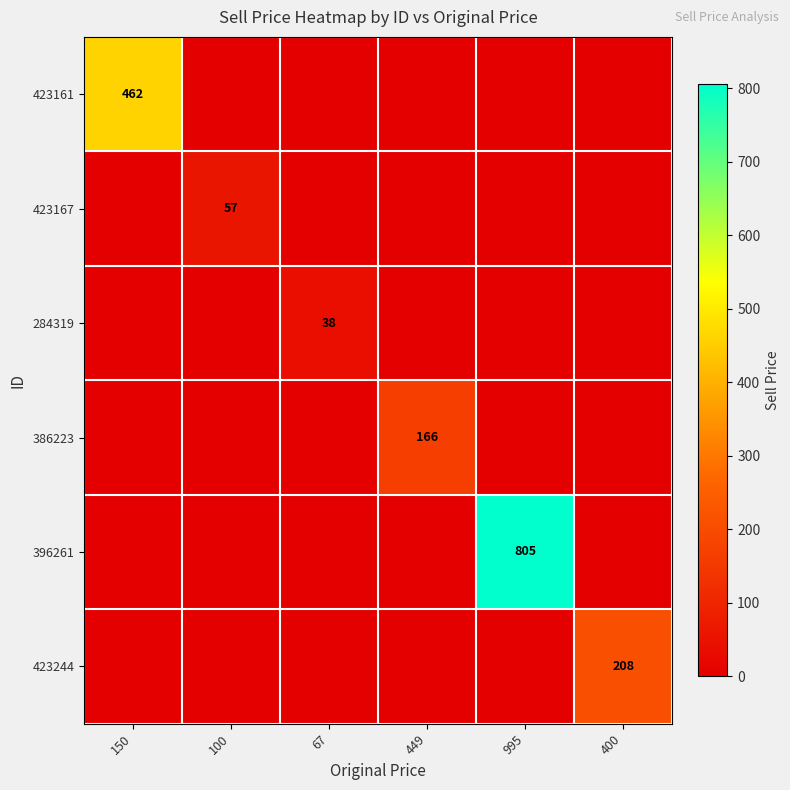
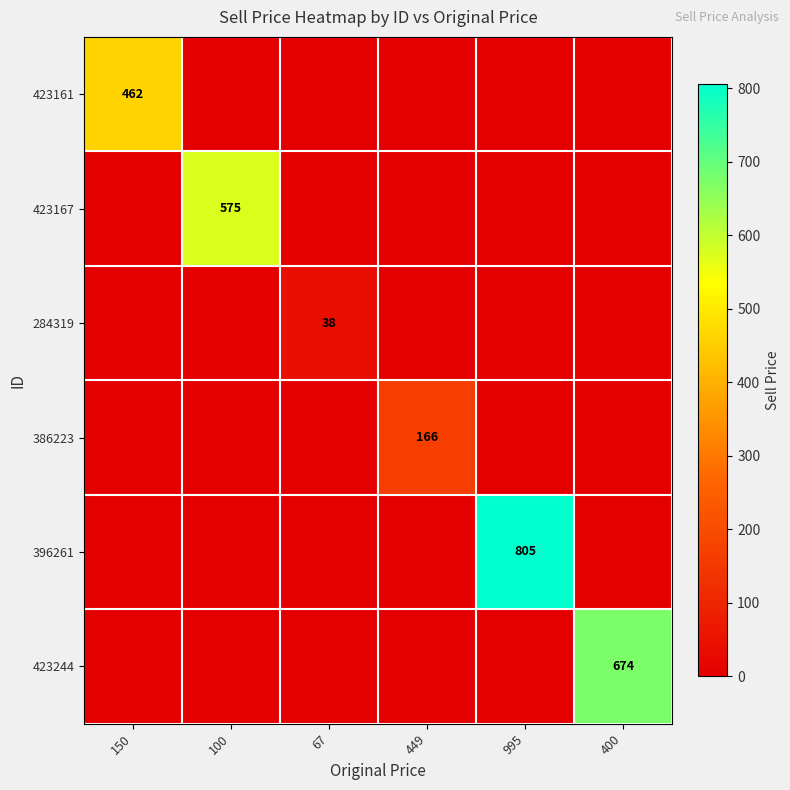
  {
    "423161": {
      "150": 462
    },
    "423167": {
-     "100": 57
+     "100": 575
    },
    "284319": {
      "67": 38
    },
    "386223": {
      "449": 166
    },
    "396261": {
      "995": 805
    },
    "423244": {
-     "400": 208
+     "400": 674
    }
  }
